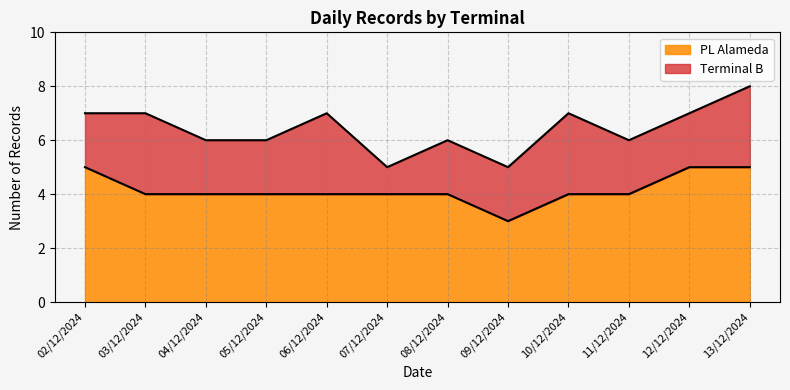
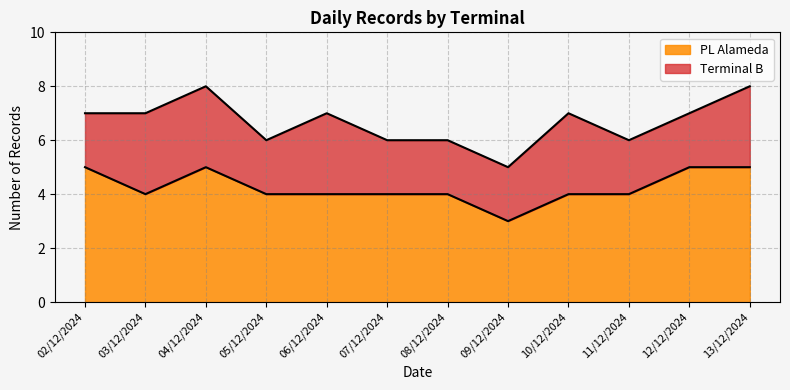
  {
    "PL Alameda": {
      "02/12/2024": 5,
      "03/12/2024": 4,
-     "04/12/2024": 4,
+     "04/12/2024": 5,
      "05/12/2024": 4,
      "06/12/2024": 4,
      "07/12/2024": 4,
      "08/12/2024": 4,
      "09/12/2024": 3,
      "10/12/2024": 4,
      "11/12/2024": 4,
      "12/12/2024": 5,
      "13/12/2024": 5
    },
    "Terminal B": {
      "02/12/2024": 2,
      "03/12/2024": 3,
-     "04/12/2024": 2,
+     "04/12/2024": 3,
      "05/12/2024": 2,
      "06/12/2024": 3,
-     "07/12/2024": 1,
+     "07/12/2024": 2,
      "08/12/2024": 2,
      "09/12/2024": 2,
      "10/12/2024": 3,
      "11/12/2024": 2,
      "12/12/2024": 2,
      "13/12/2024": 3
    }
  }
